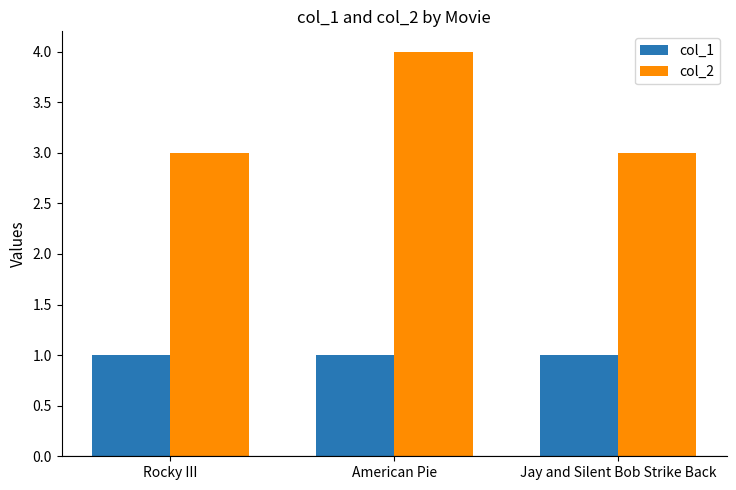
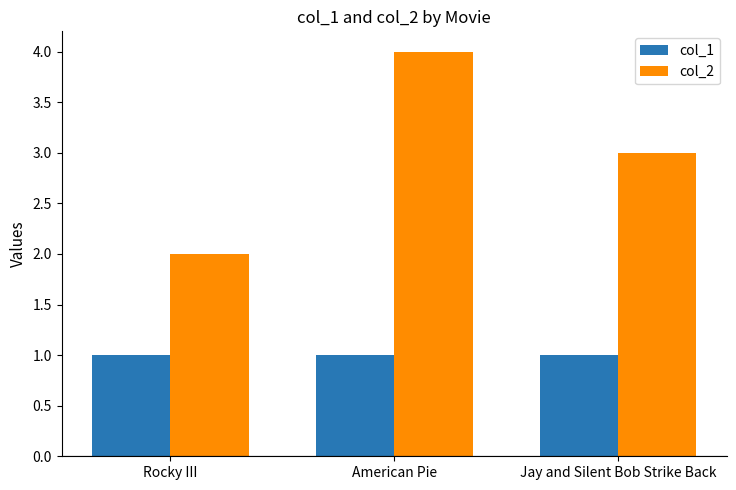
  {
    "col_1": {
      "Rocky III": 1,
      "American Pie": 1,
      "Jay and Silent Bob Strike Back": 1
    },
    "col_2": {
-     "Rocky III": 3,
+     "Rocky III": 2,
      "American Pie": 4,
      "Jay and Silent Bob Strike Back": 3
    }
  }
